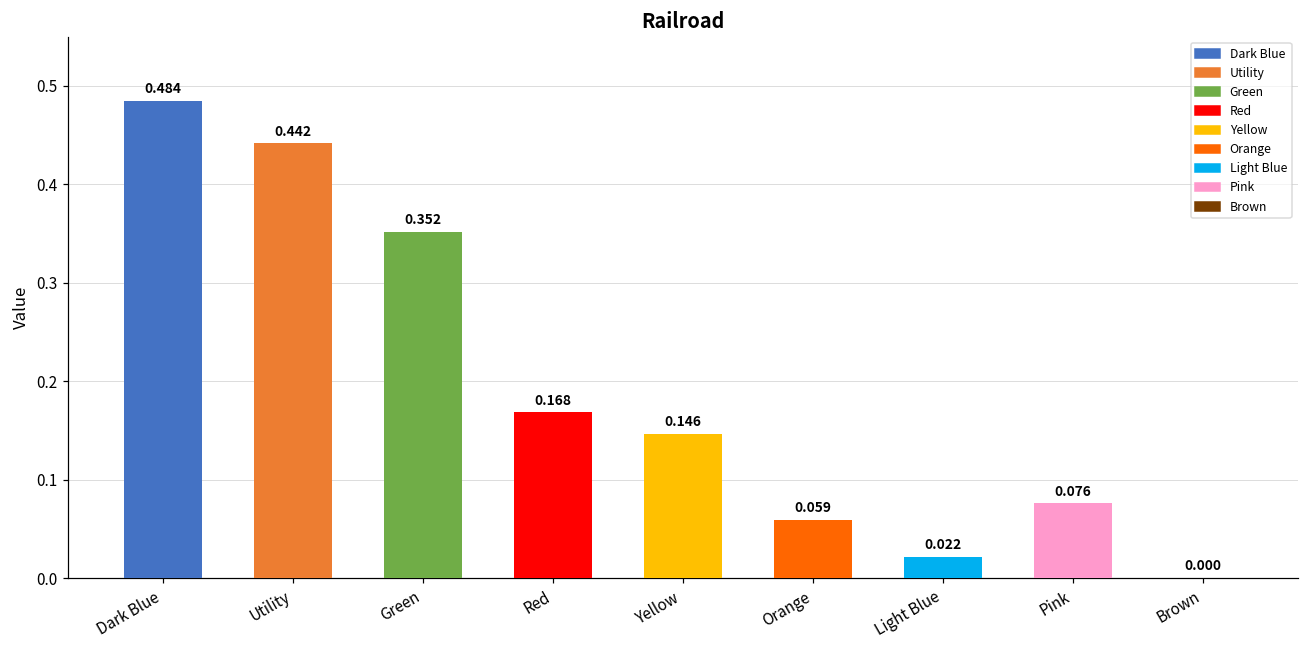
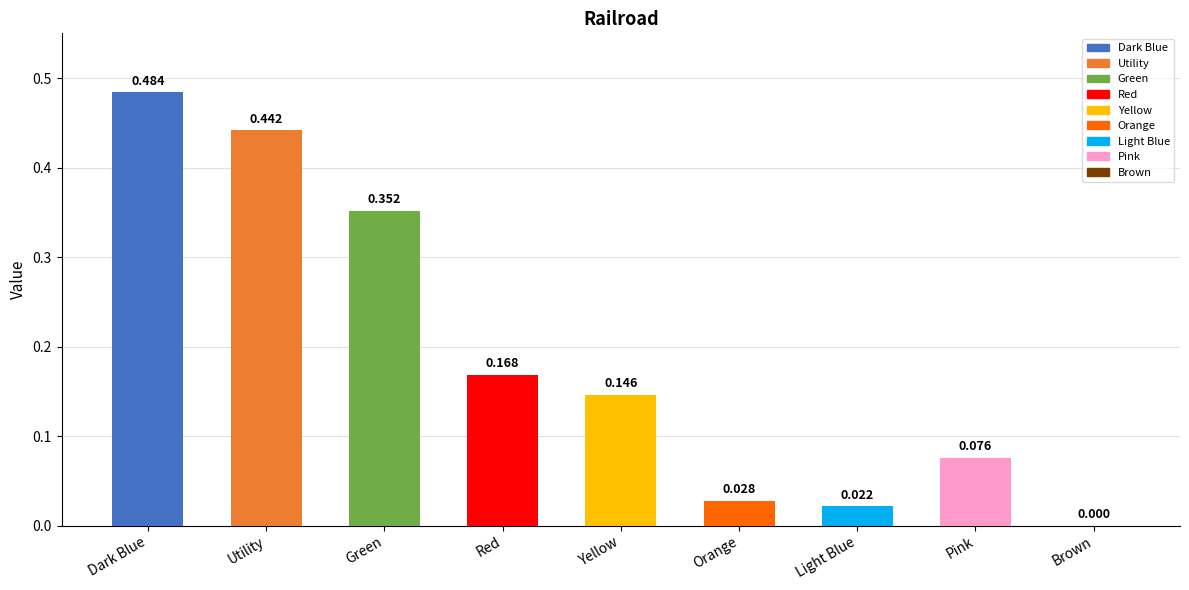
  {
    "Dark Blue": 0.484,
    "Utility": 0.442,
    "Green": 0.352,
    "Red": 0.168,
    "Yellow": 0.146,
-   "Orange": 0.059,
+   "Orange": 0.028,
    "Light Blue": 0.022,
    "Pink": 0.076,
    "Brown": 0.000
  }
